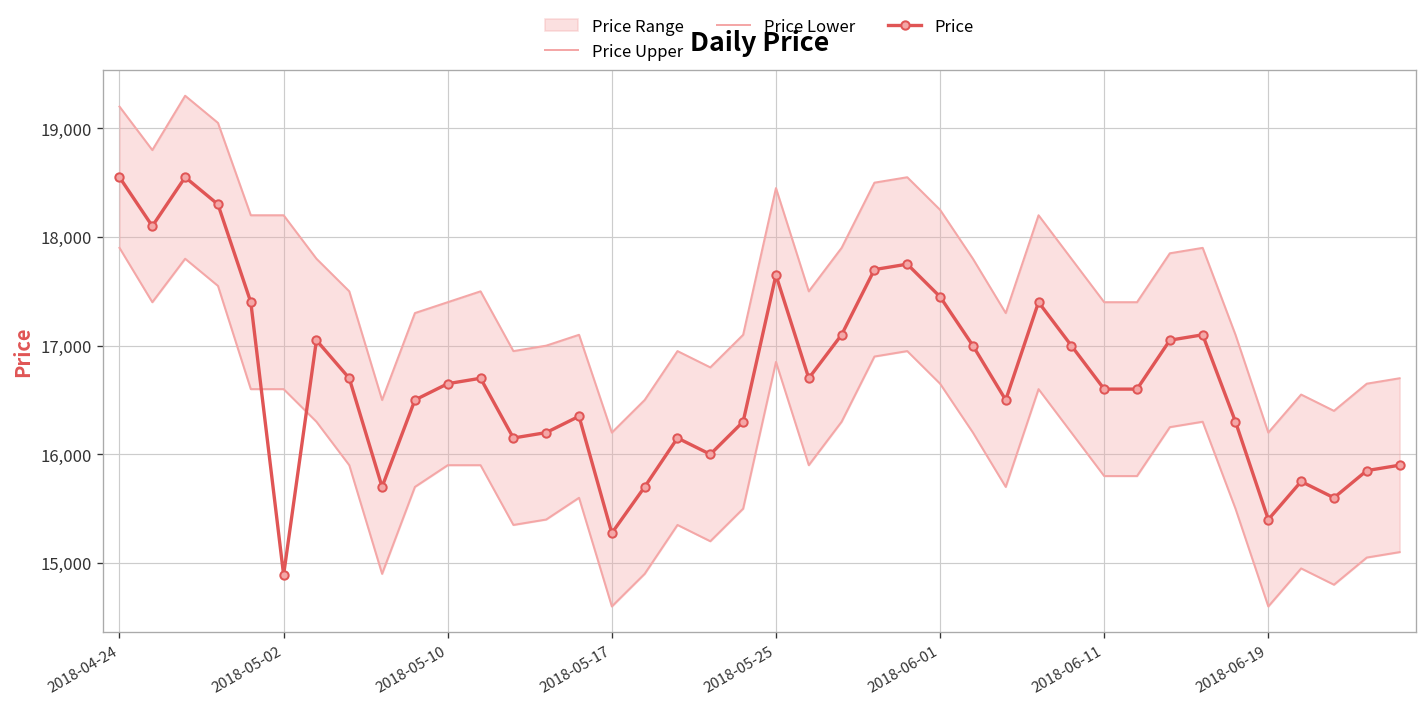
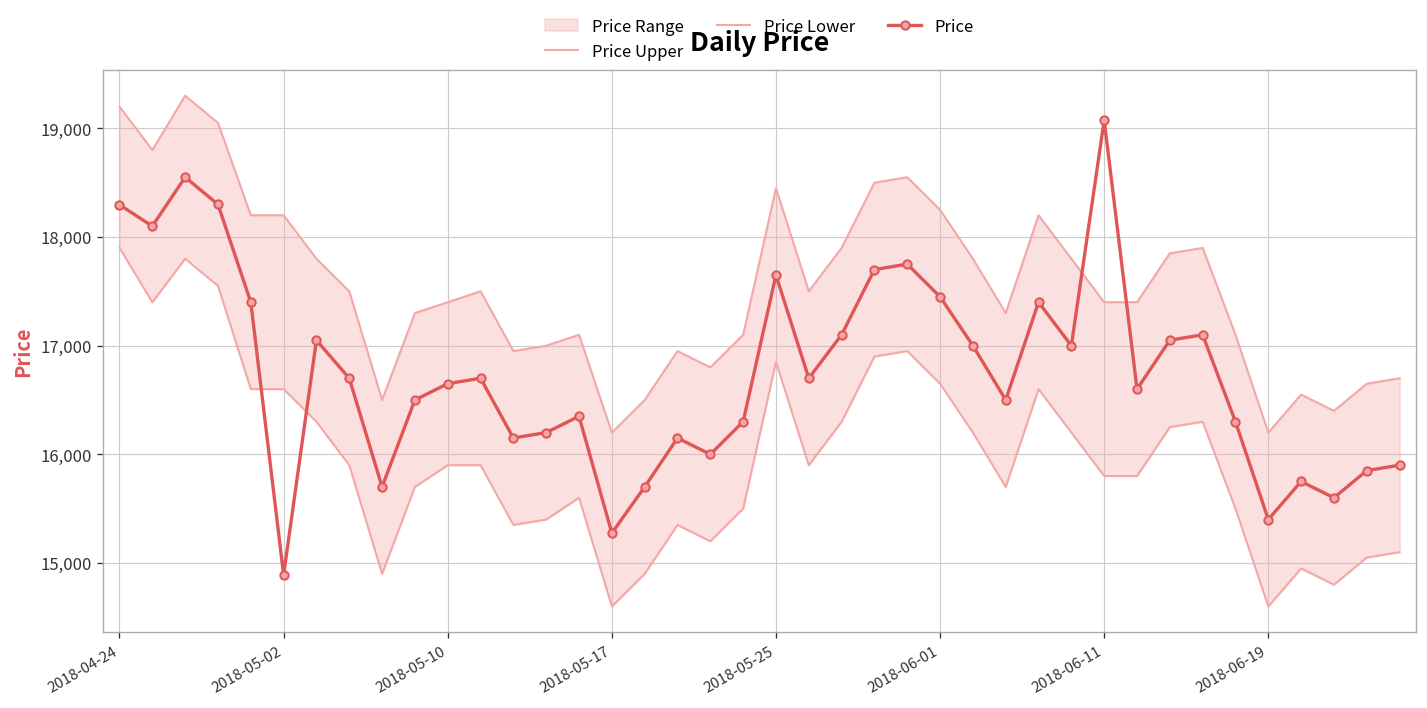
  {
    "Price": {
-     "2018-04-24": "18,600",
+     "2018-04-24": "18,300",
      "2018-05-02": "14,900",
      "2018-05-10": "16,700",
      "2018-05-17": "15,300",
      "2018-05-25": "17,700",
      "2018-06-01": "17,500",
-     "2018-06-11": "16,600",
+     "2018-06-11": "19,100",
      "2018-06-19": "15,400"
    }
  }
